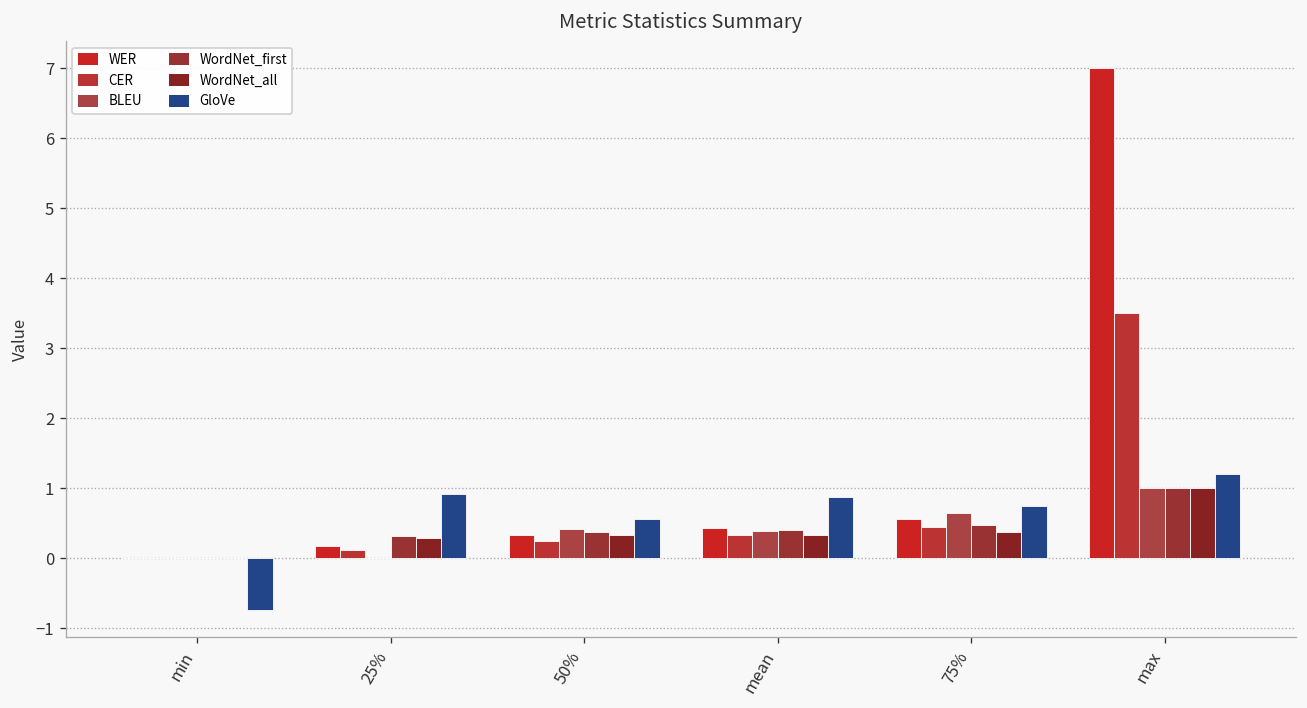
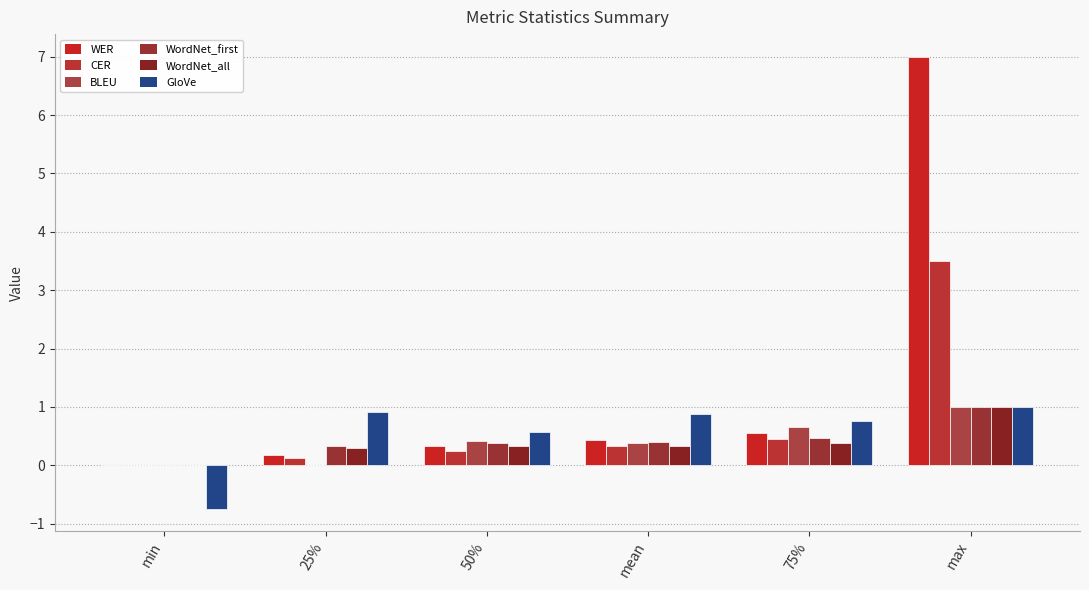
  {
    "GloVe": {
      "min": -0.7,
      "25%": 0.9,
      "50%": 0.6,
      "mean": 0.9,
      "75%": 0.8,
-     "max": 1.2
+     "max": 1.0
    }
  }
